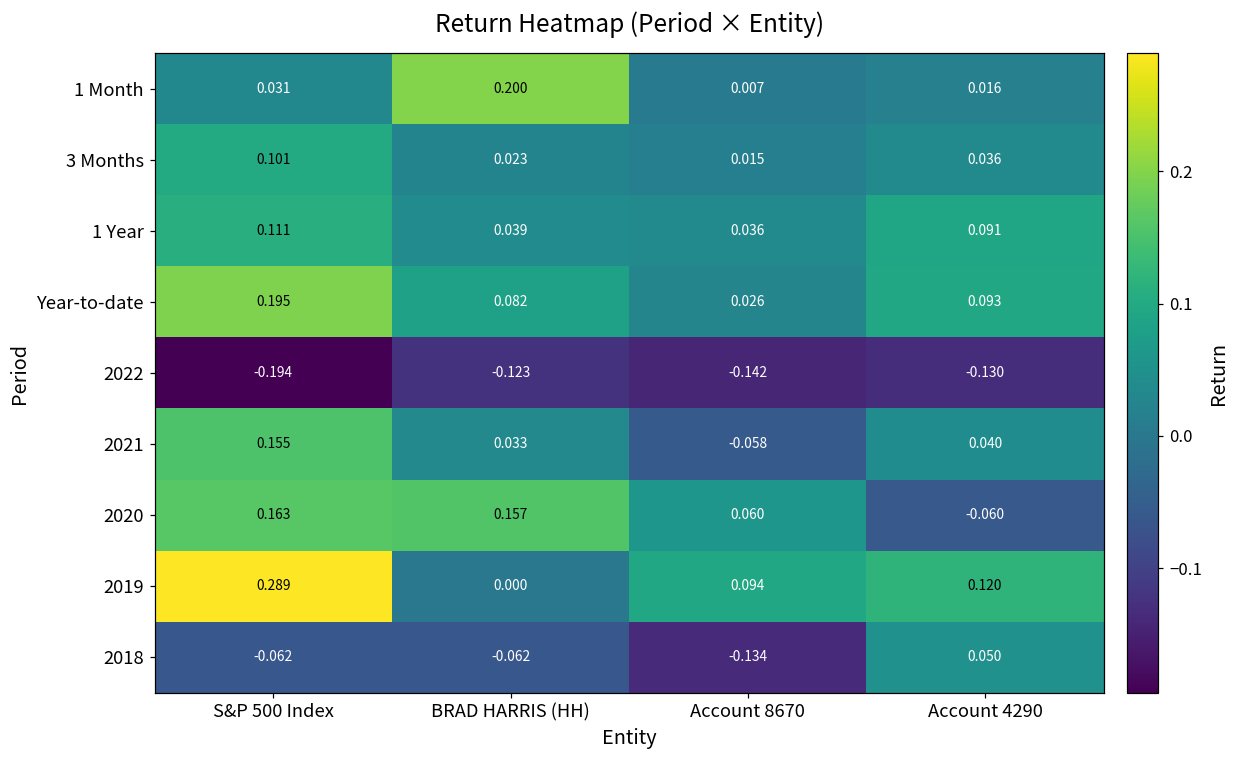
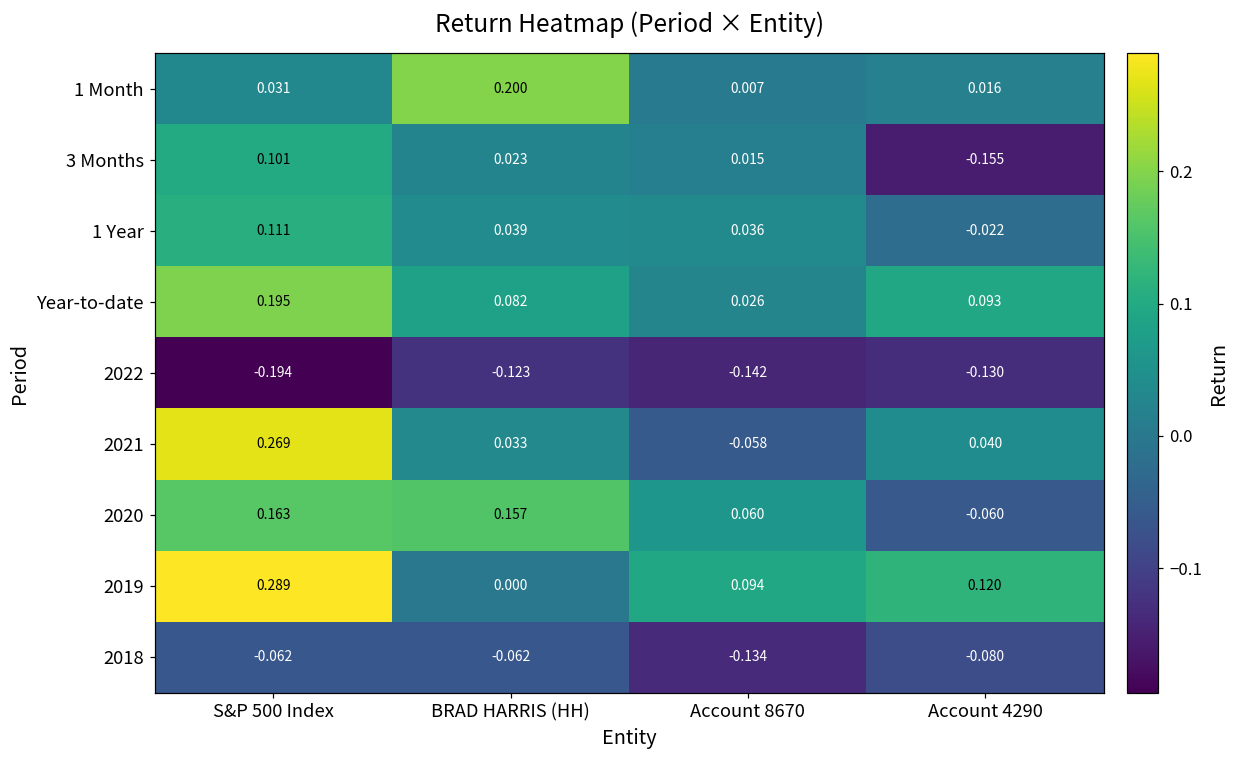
  {
    "1 Month": {
      "S&P 500 Index": 0.031,
      "BRAD HARRIS (HH)": 0.200,
      "Account 8670": 0.007,
      "Account 4290": 0.016
    },
    "3 Months": {
      "S&P 500 Index": 0.101,
      "BRAD HARRIS (HH)": 0.023,
      "Account 8670": 0.015,
-     "Account 4290": 0.036
+     "Account 4290": -0.155
    },
    "1 Year": {
      "S&P 500 Index": 0.111,
      "BRAD HARRIS (HH)": 0.039,
      "Account 8670": 0.036,
-     "Account 4290": 0.091
+     "Account 4290": -0.022
    },
    "Year-to-date": {
      "S&P 500 Index": 0.195,
      "BRAD HARRIS (HH)": 0.082,
      "Account 8670": 0.026,
      "Account 4290": 0.093
    },
    "2022": {
      "S&P 500 Index": -0.194,
      "BRAD HARRIS (HH)": -0.123,
      "Account 8670": -0.142,
      "Account 4290": -0.130
    },
    "2021": {
-     "S&P 500 Index": 0.155,
+     "S&P 500 Index": 0.269,
      "BRAD HARRIS (HH)": 0.033,
      "Account 8670": -0.058,
      "Account 4290": 0.040
    },
    "2020": {
      "S&P 500 Index": 0.163,
      "BRAD HARRIS (HH)": 0.157,
      "Account 8670": 0.060,
      "Account 4290": -0.060
    },
    "2019": {
      "S&P 500 Index": 0.289,
      "BRAD HARRIS (HH)": 0.000,
      "Account 8670": 0.094,
      "Account 4290": 0.120
    },
    "2018": {
      "S&P 500 Index": -0.062,
      "BRAD HARRIS (HH)": -0.062,
      "Account 8670": -0.134,
-     "Account 4290": 0.050
+     "Account 4290": -0.080
    }
  }
